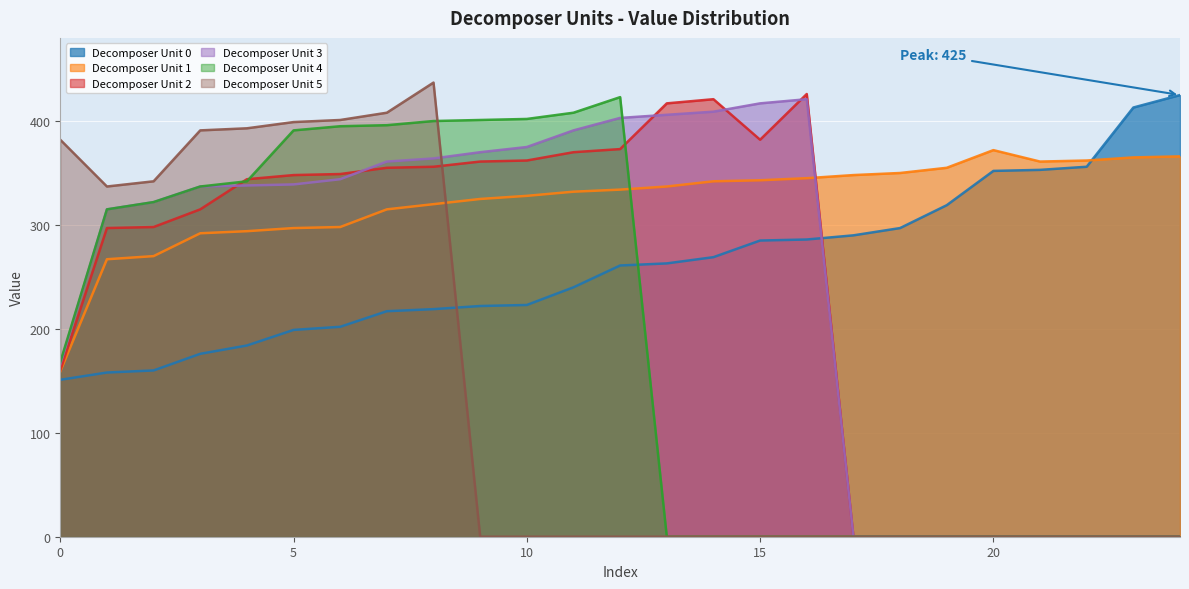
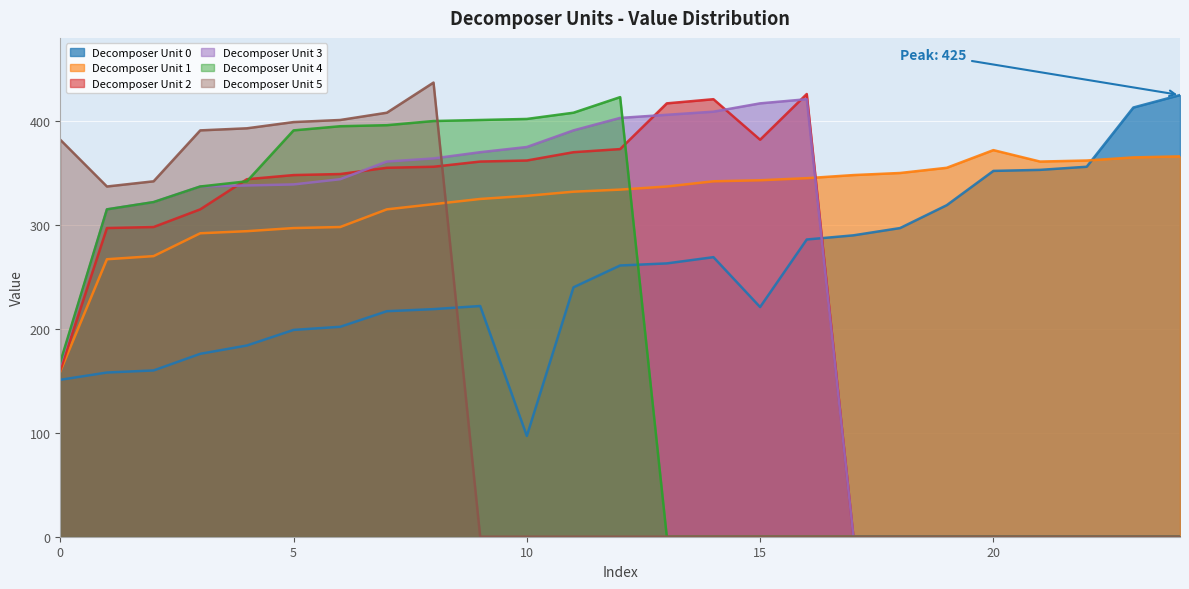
  {
    "Decomposer Unit 0": {
      "0": 151,
      "5": 199,
-     "10": 223,
-     "15": 285,
+     "10": 97,
+     "15": 221,
      "20": 352
    },
    "Decomposer Unit 1": {
      "5": 297,
      "10": 328,
      "15": 343,
      "20": 372
    },
    "Decomposer Unit 2": {
      "5": 348,
      "10": 362,
      "15": 382
    },
    "Decomposer Unit 3": {
      "5": 339,
      "10": 375,
      "15": 417
    },
    "Decomposer Unit 4": {
      "5": 391,
      "10": 402
    },
    "Decomposer Unit 5": {
      "0": 382,
      "5": 399,
      "10": 0
    }
  }
